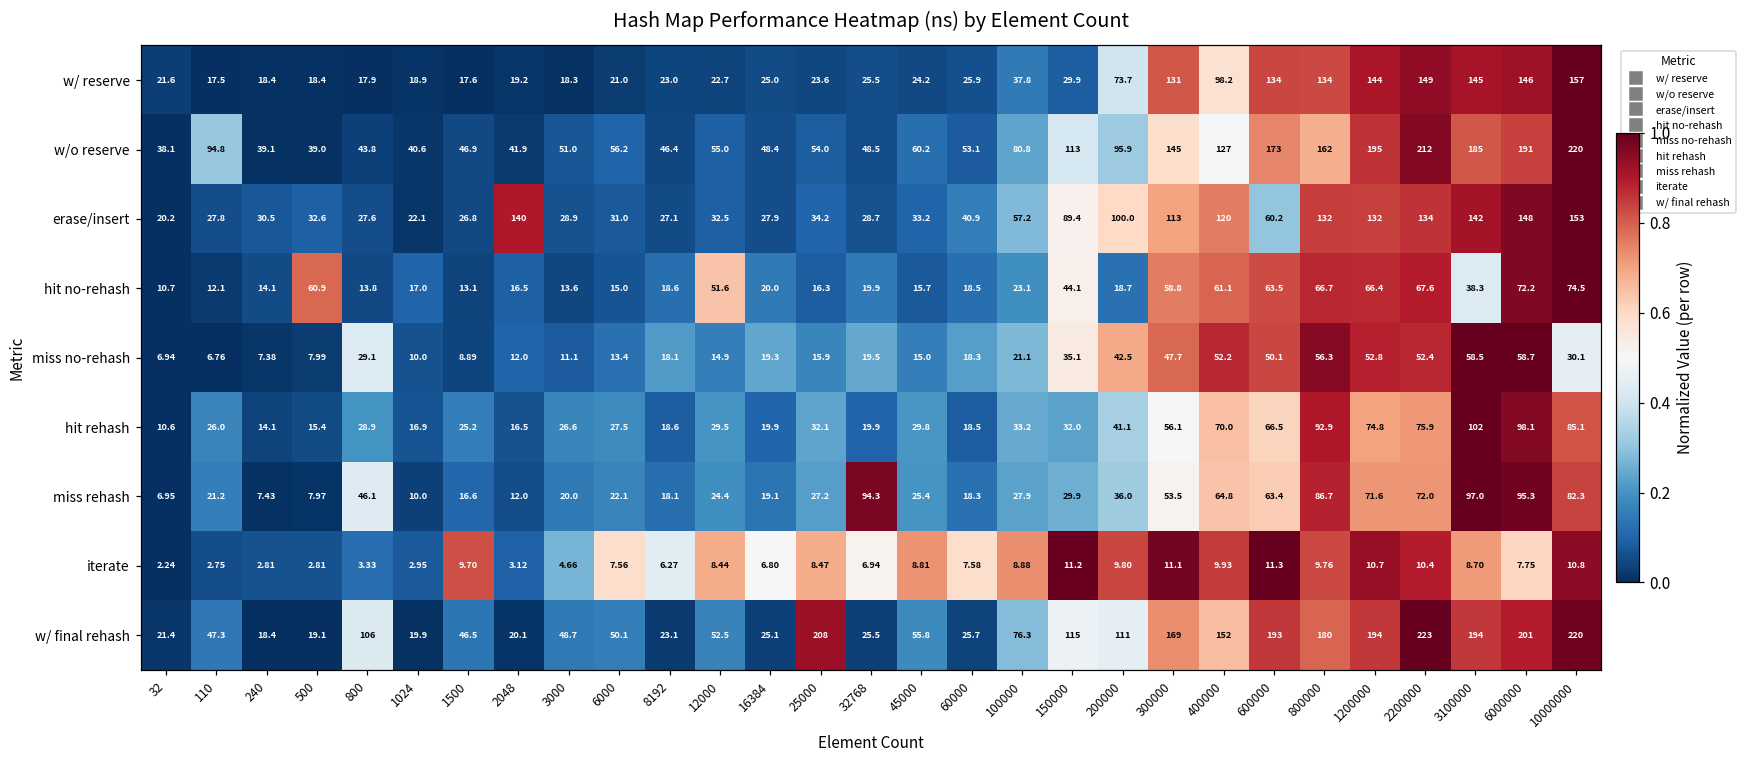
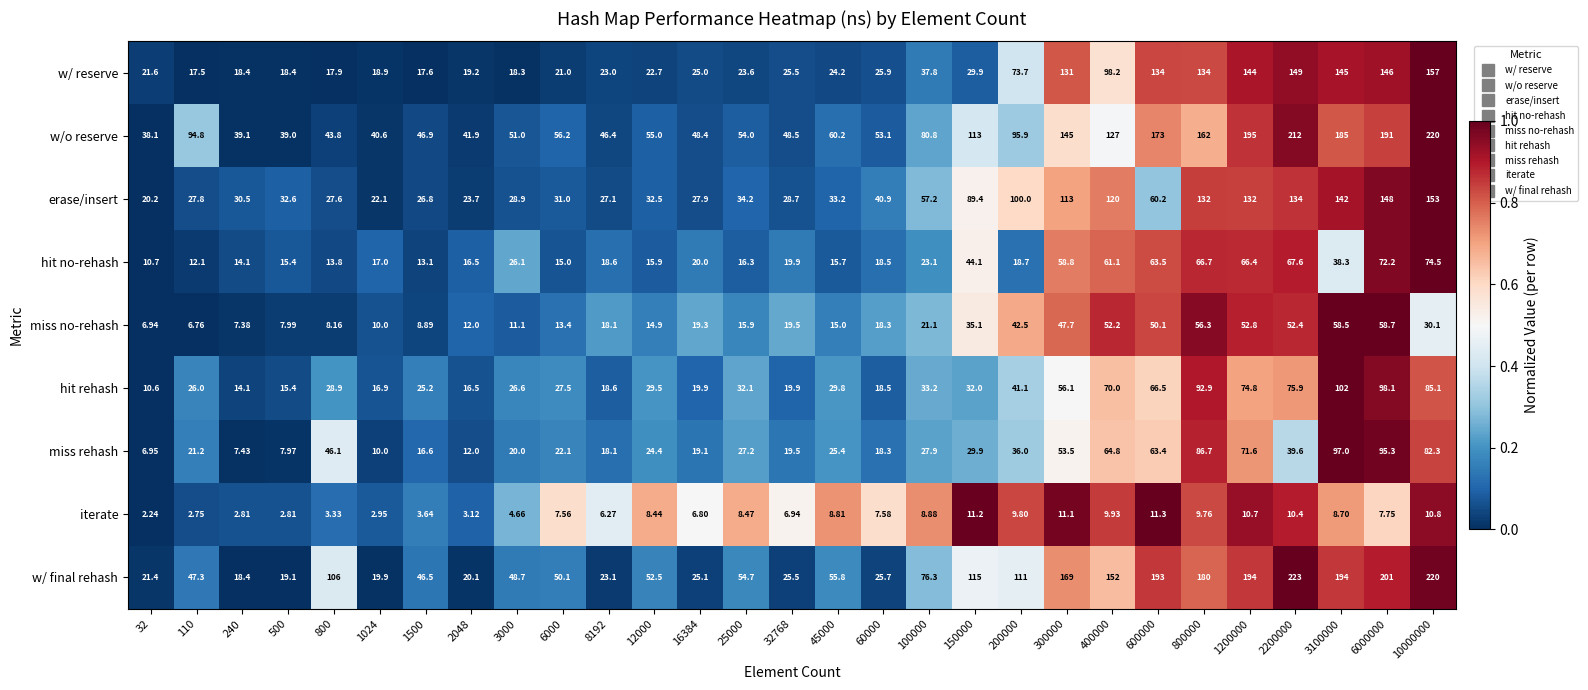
  {
    "erase/insert": {
      "32": 20.2,
      "110": 27.8,
      "240": 30.5,
      "500": 32.6,
      "800": 27.6,
      "1024": 22.1,
      "1500": 26.8,
-     "2048": 140,
+     "2048": 23.7,
      "3000": 28.9,
      "6000": 31.0,
      "8192": 27.1,
      "12000": 32.5,
      "16384": 27.9,
      "25000": 34.2,
      "32768": 28.7,
      "45000": 33.2,
      "60000": 40.9,
      "100000": 57.2,
      "150000": 89.4,
      "200000": 100.0,
      "300000": 113,
      "400000": 120,
      "600000": 60.2,
      "800000": 132,
      "1200000": 132,
      "2200000": 134,
      "3100000": 142,
      "6000000": 148,
      "10000000": 153
    },
    "hit no-rehash": {
      "32": 10.7,
      "110": 12.1,
      "240": 14.1,
-     "500": 60.9,
+     "500": 15.4,
      "800": 13.8,
      "1024": 17.0,
      "1500": 13.1,
      "2048": 16.5,
-     "3000": 13.6,
+     "3000": 26.1,
      "6000": 15.0,
      "8192": 18.6,
-     "12000": 51.6,
+     "12000": 15.9,
      "16384": 20.0,
      "25000": 16.3,
      "32768": 19.9,
      "45000": 15.7,
      "60000": 18.5,
      "100000": 23.1,
      "150000": 44.1,
      "200000": 18.7,
      "300000": 58.8,
      "400000": 61.1,
      "600000": 63.5,
      "800000": 66.7,
      "1200000": 66.4,
      "2200000": 67.6,
      "3100000": 38.3,
      "6000000": 72.2,
      "10000000": 74.5
    },
    "miss no-rehash": {
      "32": 6.94,
      "110": 6.76,
      "240": 7.38,
      "500": 7.99,
-     "800": 29.1,
+     "800": 8.16,
      "1024": 10.0,
      "1500": 8.89,
      "2048": 12.0,
      "3000": 11.1,
      "6000": 13.4,
      "8192": 18.1,
      "12000": 14.9,
      "16384": 19.3,
      "25000": 15.9,
      "32768": 19.5,
      "45000": 15.0,
      "60000": 18.3,
      "100000": 21.1,
      "150000": 35.1,
      "200000": 42.5,
      "300000": 47.7,
      "400000": 52.2,
      "600000": 50.1,
      "800000": 56.3,
      "1200000": 52.8,
      "2200000": 52.4,
      "3100000": 58.5,
      "6000000": 58.7,
      "10000000": 30.1
    },
    "miss rehash": {
      "32": 6.95,
      "110": 21.2,
      "240": 7.43,
      "500": 7.97,
      "800": 46.1,
      "1024": 10.0,
      "1500": 16.6,
      "2048": 12.0,
      "3000": 20.0,
      "6000": 22.1,
      "8192": 18.1,
      "12000": 24.4,
      "16384": 19.1,
      "25000": 27.2,
-     "32768": 94.3,
+     "32768": 19.5,
      "45000": 25.4,
      "60000": 18.3,
      "100000": 27.9,
      "150000": 29.9,
      "200000": 36.0,
      "300000": 53.5,
      "400000": 64.8,
      "600000": 63.4,
      "800000": 86.7,
      "1200000": 71.6,
-     "2200000": 72.0,
+     "2200000": 39.6,
      "3100000": 97.0,
      "6000000": 95.3,
      "10000000": 82.3
    },
    "iterate": {
      "32": 2.24,
      "110": 2.75,
      "240": 2.81,
      "500": 2.81,
      "800": 3.33,
      "1024": 2.95,
-     "1500": 9.70,
+     "1500": 3.64,
      "2048": 3.12,
      "3000": 4.66,
      "6000": 7.56,
      "8192": 6.27,
      "12000": 8.44,
      "16384": 6.80,
      "25000": 8.47,
      "32768": 6.94,
      "45000": 8.81,
      "60000": 7.58,
      "100000": 8.88,
      "150000": 11.2,
      "200000": 9.80,
      "300000": 11.1,
      "400000": 9.93,
      "600000": 11.3,
      "800000": 9.76,
      "1200000": 10.7,
      "2200000": 10.4,
      "3100000": 8.70,
      "6000000": 7.75,
      "10000000": 10.8
    },
    "w/ final rehash": {
      "32": 21.4,
      "110": 47.3,
      "240": 18.4,
      "500": 19.1,
      "800": 106,
      "1024": 19.9,
      "1500": 46.5,
      "2048": 20.1,
      "3000": 48.7,
      "6000": 50.1,
      "8192": 23.1,
      "12000": 52.5,
      "16384": 25.1,
-     "25000": 208,
+     "25000": 54.7,
      "32768": 25.5,
      "45000": 55.8,
      "60000": 25.7,
      "100000": 76.3,
      "150000": 115,
      "200000": 111,
      "300000": 169,
      "400000": 152,
      "600000": 193,
      "800000": 180,
      "1200000": 194,
      "2200000": 223,
      "3100000": 194,
      "6000000": 201,
      "10000000": 220
    }
  }
